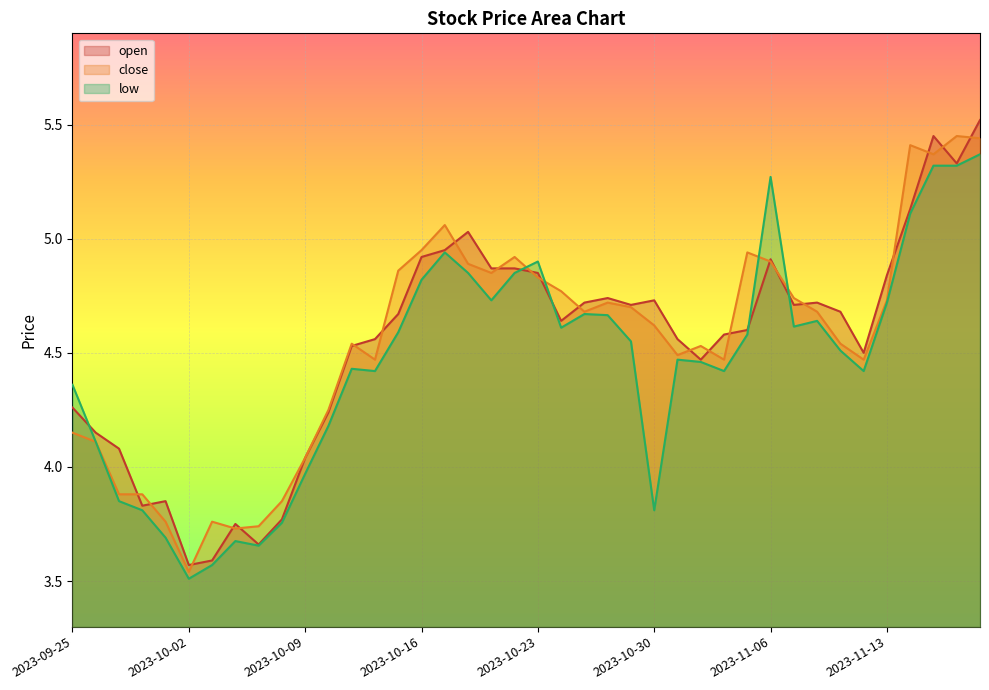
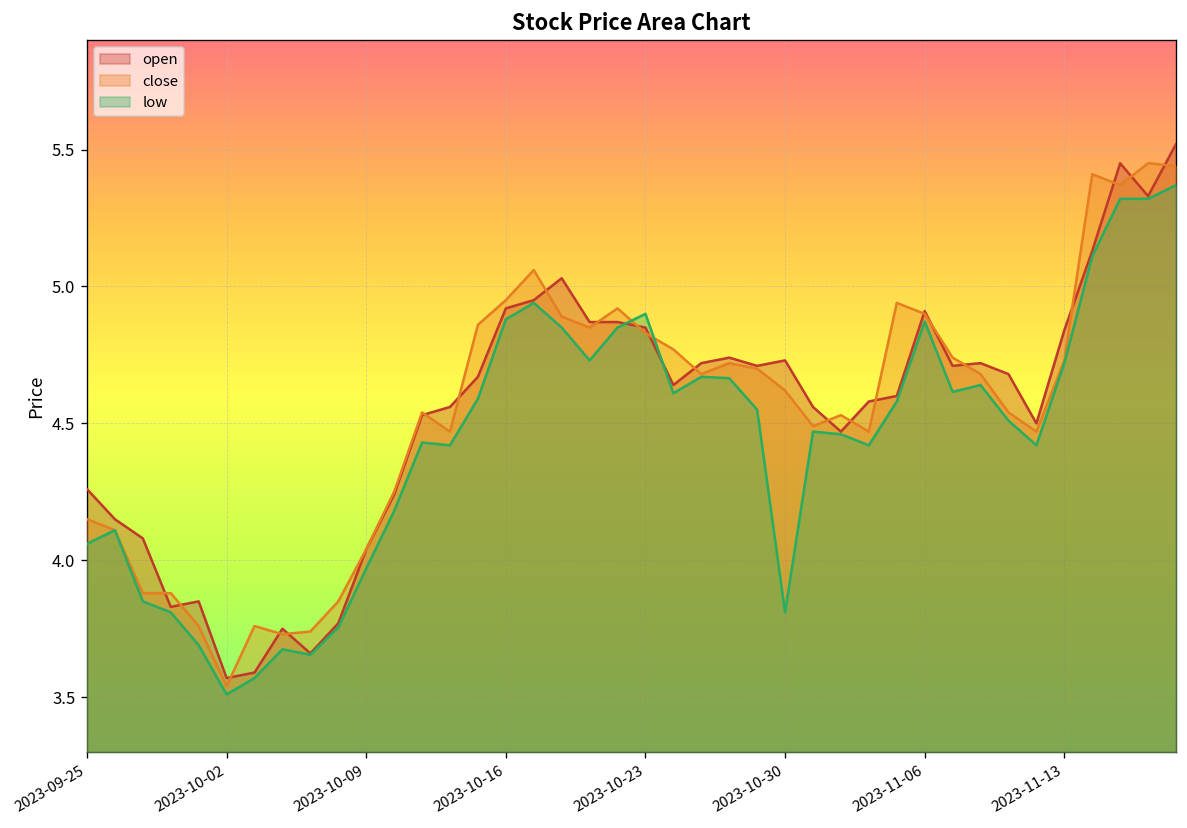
  {
    "low": {
-     "2023-09-25": 4.36,
+     "2023-09-25": 4.06,
      "2023-10-02": 3.51,
      "2023-10-09": 3.97,
-     "2023-10-16": 4.82,
+     "2023-10-16": 4.88,
      "2023-10-23": 4.90,
      "2023-10-30": 3.81,
-     "2023-11-06": 5.27
+     "2023-11-06": 4.87
    }
  }
